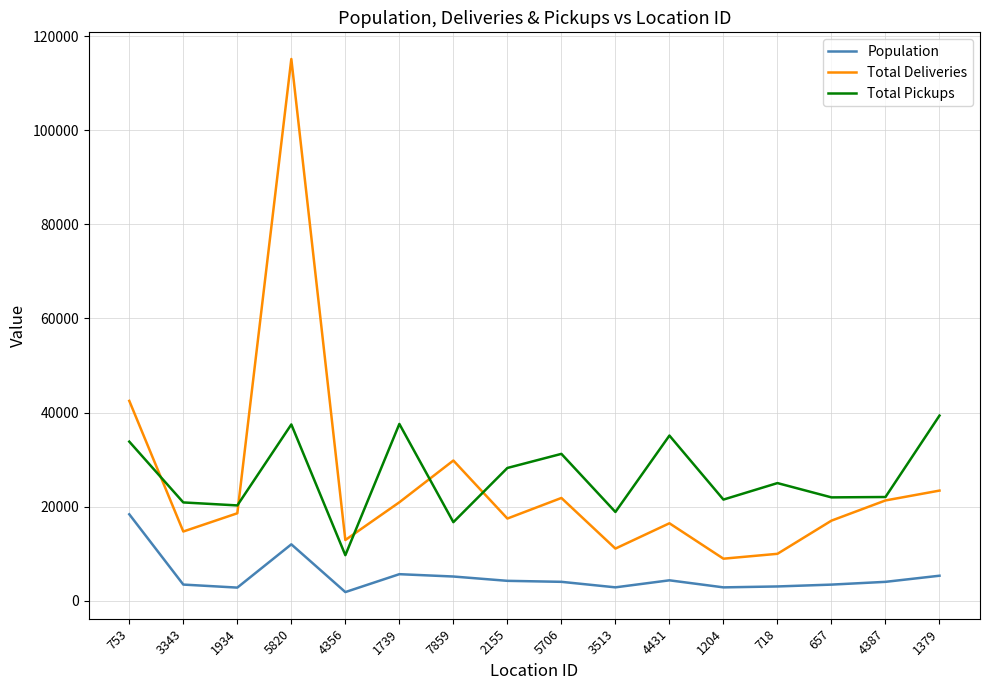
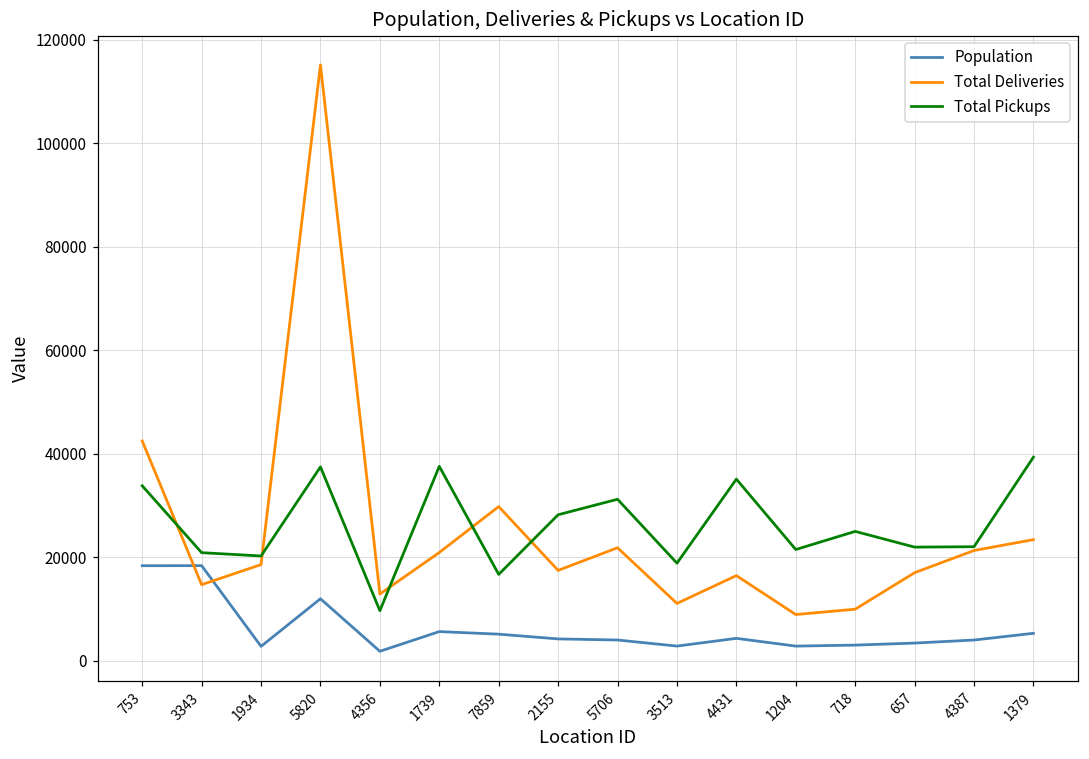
  {
    "Population": {
      "753": 18000,
-     "3343": 3000,
+     "3343": 18000,
      "1934": 3000,
      "5820": 12000,
      "4356": 2000,
      "1739": 6000,
      "7859": 5000,
      "2155": 4000,
      "5706": 4000,
      "3513": 3000,
      "4431": 4000,
      "1204": 3000,
      "718": 3000,
      "657": 3000,
      "4387": 4000,
      "1379": 5000
    },
    "Total Deliveries": {
      "753": 42000,
      "3343": 15000,
      "1934": 19000,
      "5820": 115000,
      "4356": 13000,
      "1739": 21000,
      "7859": 30000,
      "2155": 17000,
      "5706": 22000,
      "3513": 11000,
      "4431": 16000,
      "1204": 9000,
      "718": 10000,
      "657": 17000,
      "4387": 21000,
      "1379": 23000
    },
    "Total Pickups": {
      "753": 34000,
      "3343": 21000,
      "1934": 20000,
      "5820": 37000,
      "4356": 10000,
      "1739": 38000,
      "7859": 17000,
      "2155": 28000,
      "5706": 31000,
      "3513": 19000,
      "4431": 35000,
      "1204": 22000,
      "718": 25000,
      "657": 22000,
      "4387": 22000,
      "1379": 39000
    }
  }
